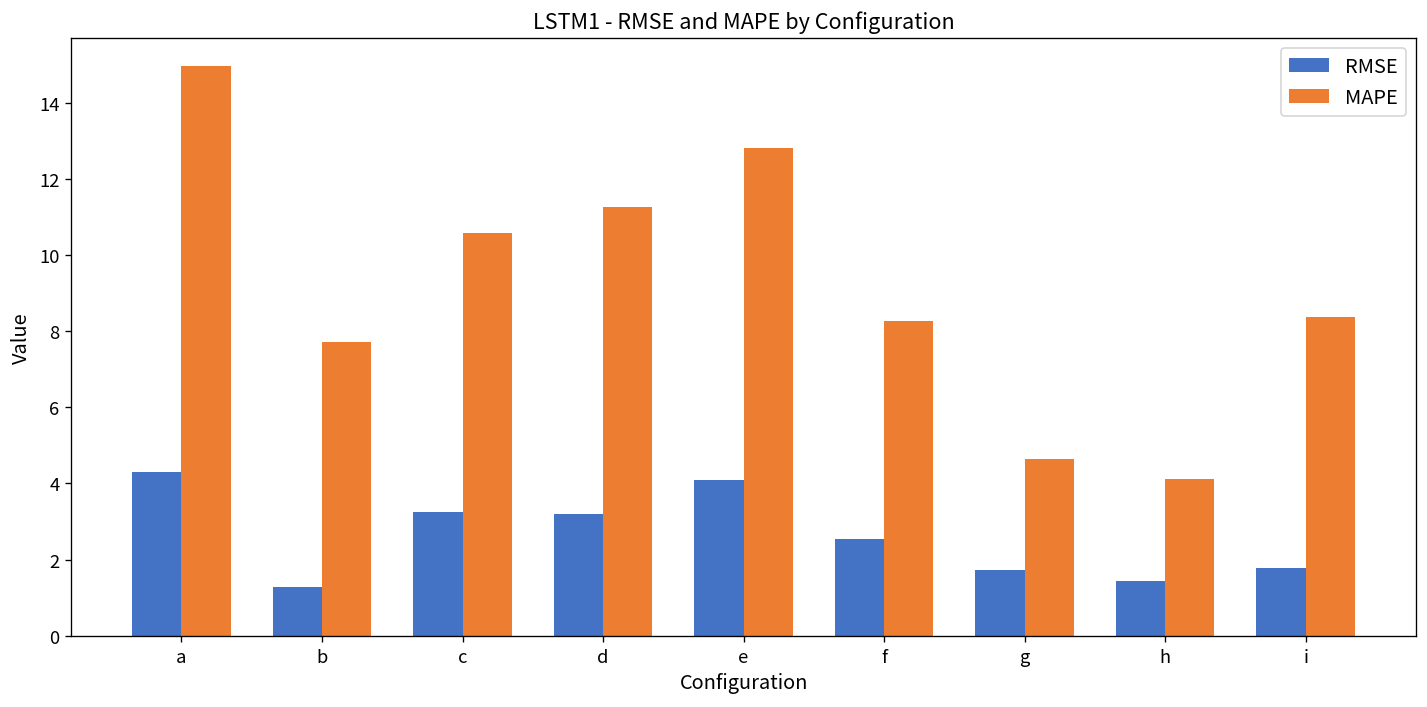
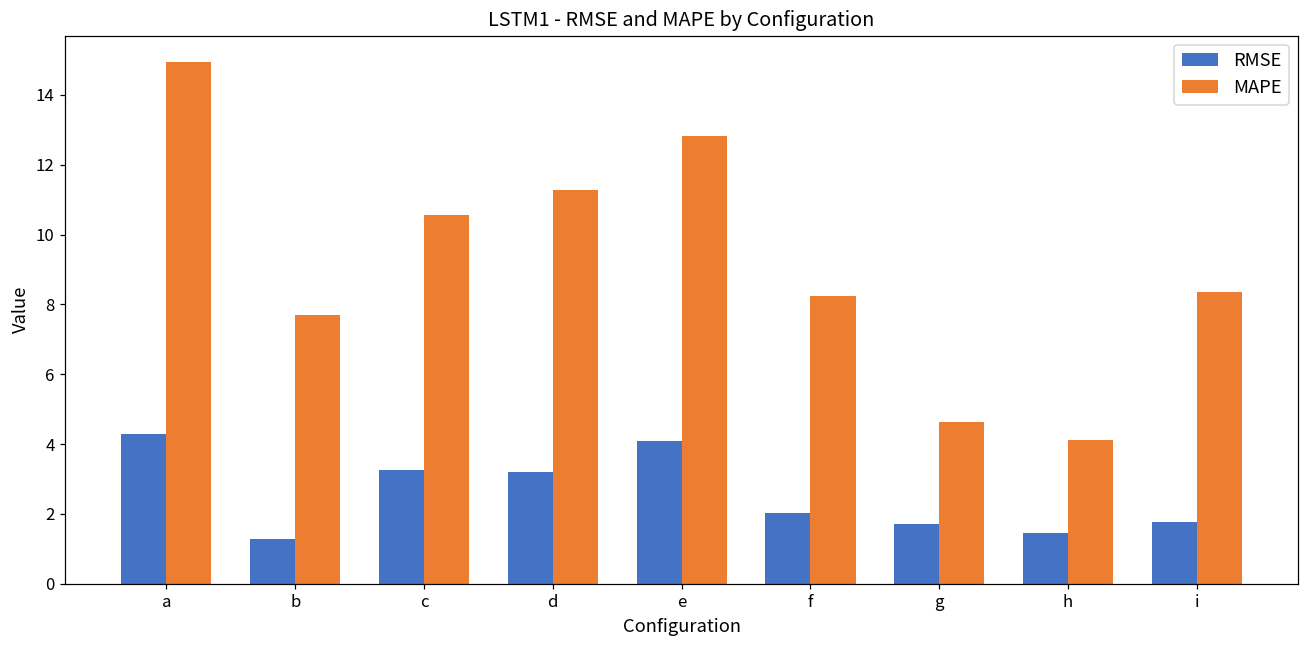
  {
    "RMSE": {
      "a": 4.3,
      "b": 1.3,
      "c": 3.2,
      "d": 3.2,
      "e": 4.1,
-     "f": 2.5,
+     "f": 2.0,
      "g": 1.7,
      "h": 1.4,
      "i": 1.8
    },
    "MAPE": {
      "a": 15.0,
      "b": 7.7,
      "c": 10.6,
      "d": 11.3,
      "e": 12.8,
      "f": 8.3,
      "g": 4.6,
      "h": 4.1,
      "i": 8.4
    }
  }
